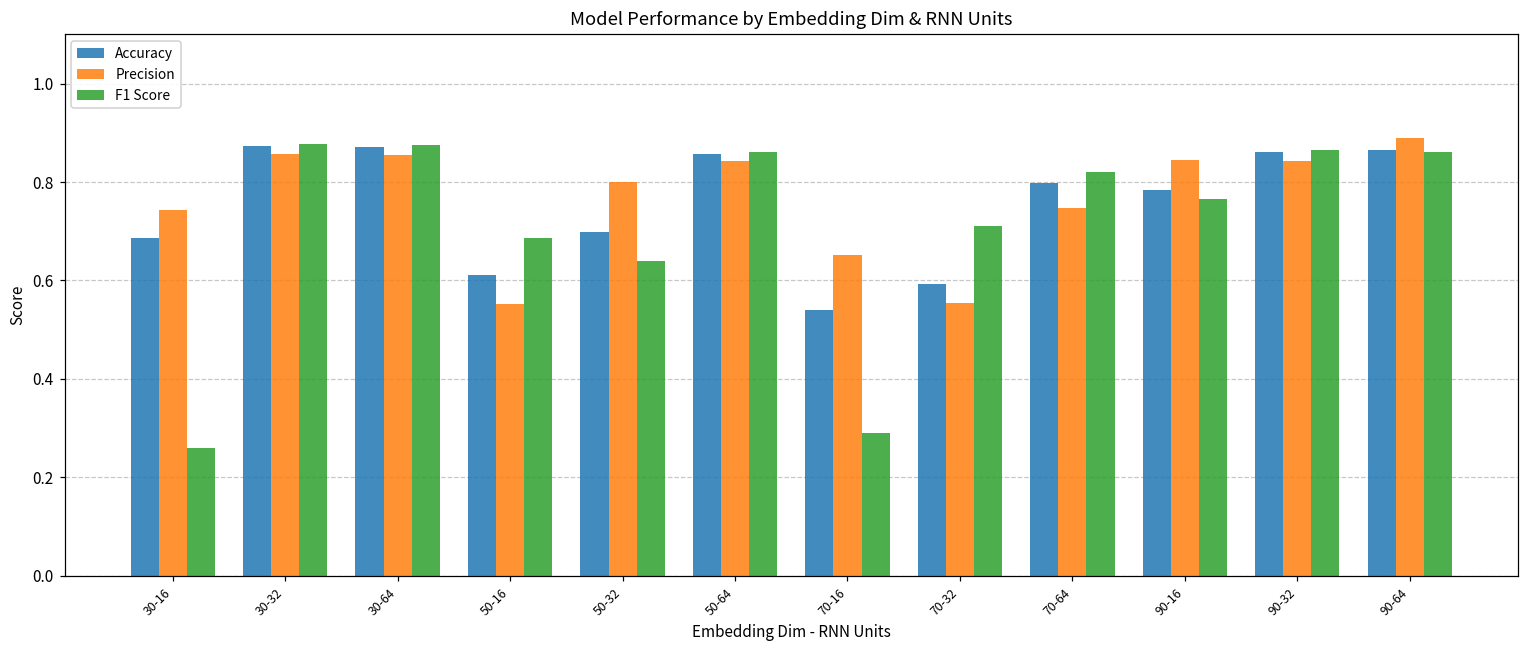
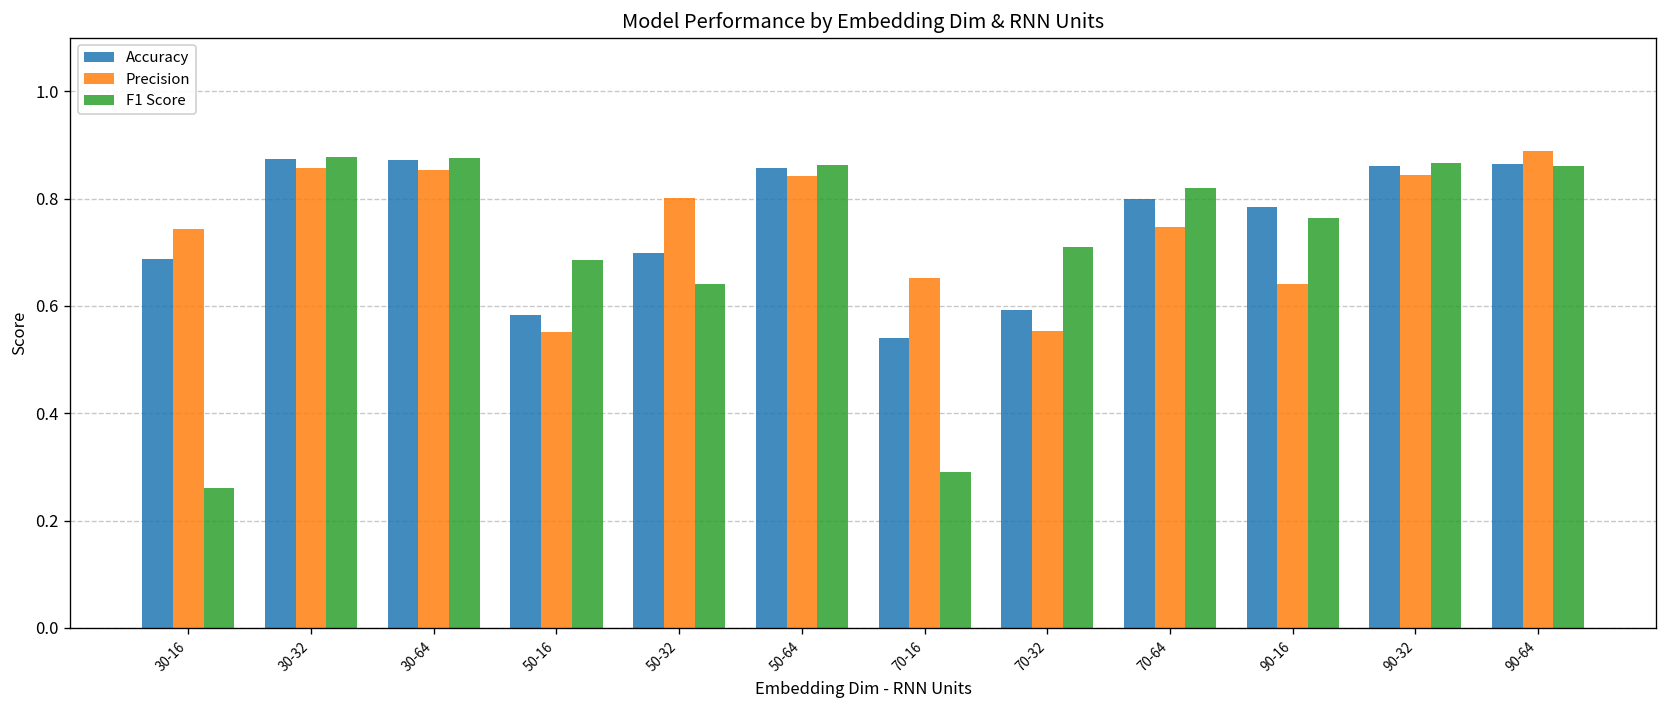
  {
    "Accuracy": {
      "30-16": 0.69,
      "30-32": 0.87,
      "30-64": 0.87,
-     "50-16": 0.61,
+     "50-16": 0.58,
      "50-32": 0.70,
      "50-64": 0.86,
      "70-16": 0.54,
      "70-32": 0.59,
      "70-64": 0.80,
      "90-16": 0.78,
      "90-32": 0.86,
      "90-64": 0.86
    },
    "Precision": {
      "30-16": 0.74,
      "30-32": 0.86,
      "30-64": 0.85,
      "50-16": 0.55,
      "50-32": 0.80,
      "50-64": 0.84,
      "70-16": 0.65,
      "70-32": 0.55,
      "70-64": 0.75,
-     "90-16": 0.85,
+     "90-16": 0.64,
      "90-32": 0.84,
      "90-64": 0.89
    },
    "F1 Score": {
      "30-16": 0.26,
      "30-32": 0.88,
      "30-64": 0.88,
      "50-16": 0.69,
      "50-32": 0.64,
      "50-64": 0.86,
      "70-16": 0.29,
      "70-32": 0.71,
      "70-64": 0.82,
      "90-16": 0.76,
      "90-32": 0.87,
      "90-64": 0.86
    }
  }
